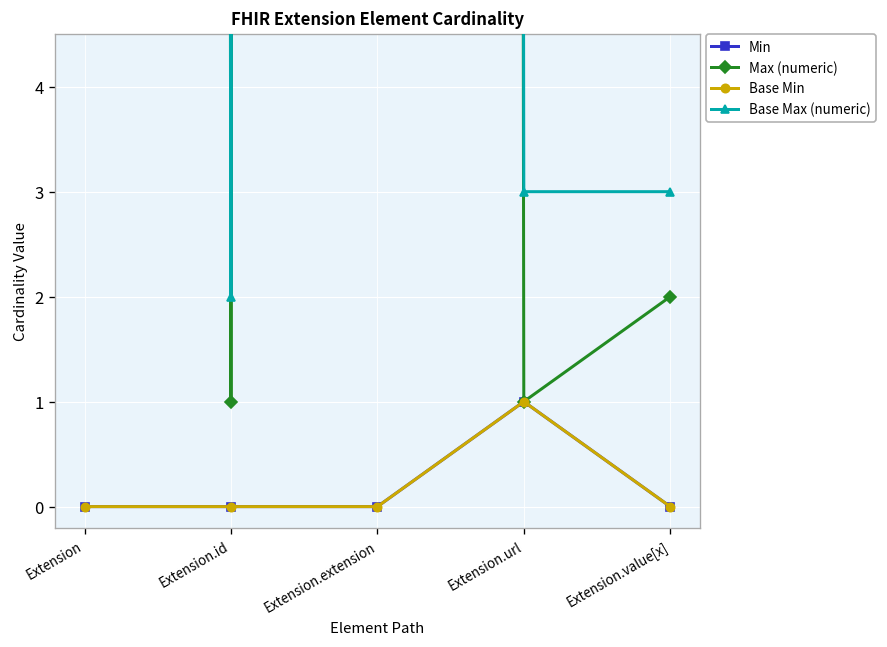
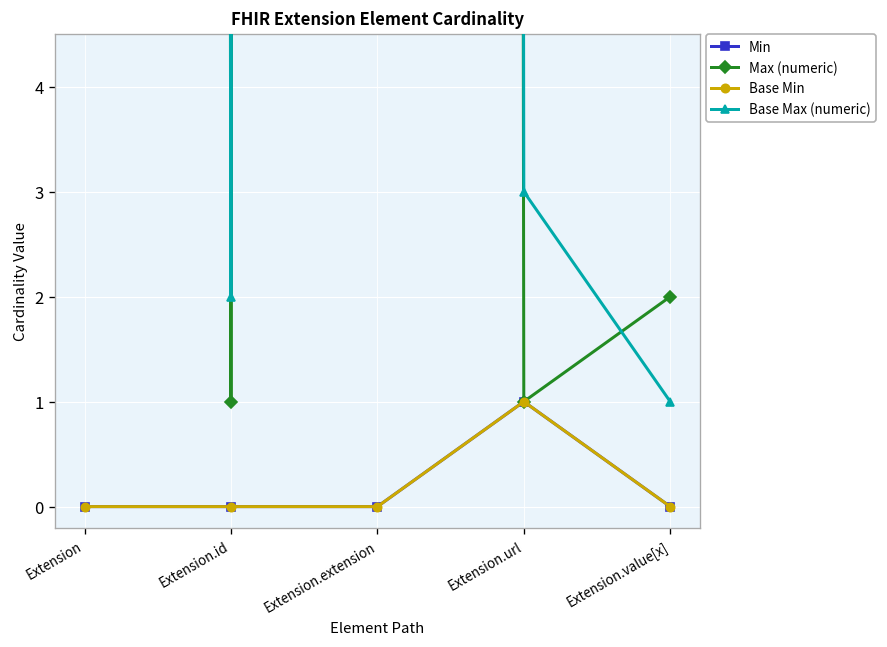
  {
    "Base Min": {
      "Extension": 0,
      "Extension.id": 0,
      "Extension.extension": 0,
      "Extension.value[x]": 0
    },
    "Max (numeric)": {
      "Extension.id": 1,
      "Extension.value[x]": 2
    },
    "Base Max (numeric)": {
      "Extension.id": 2,
      "Extension.url": 3,
-     "Extension.value[x]": 3
+     "Extension.value[x]": 1
    }
  }
